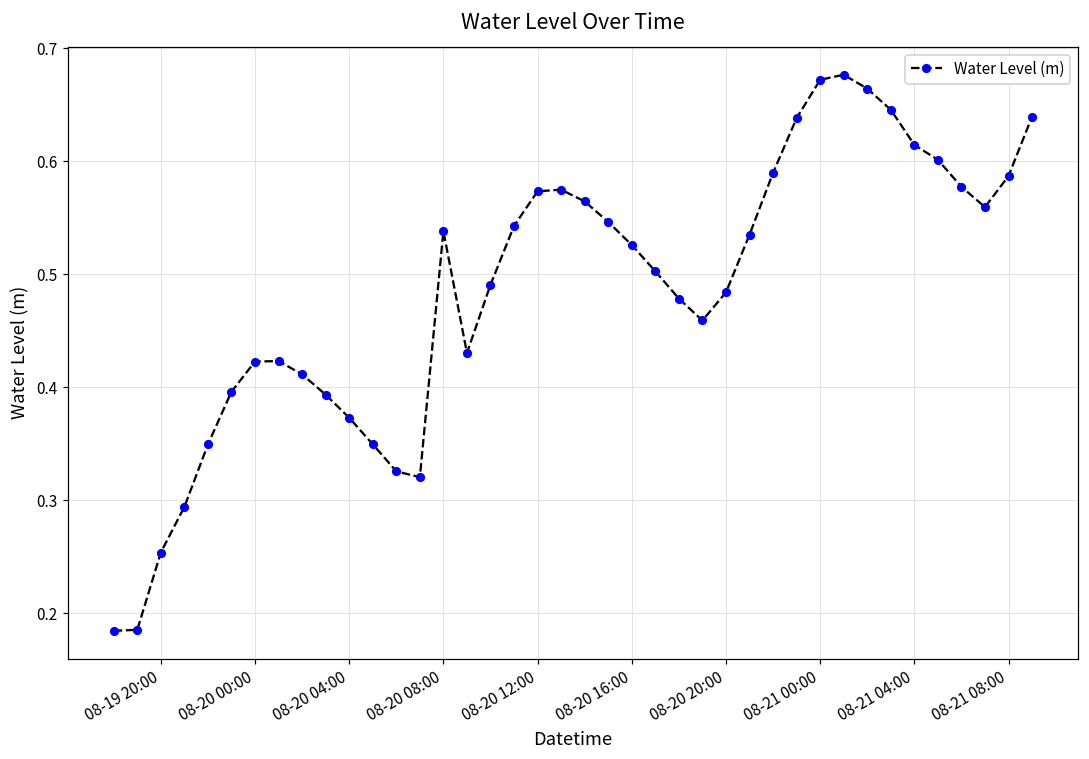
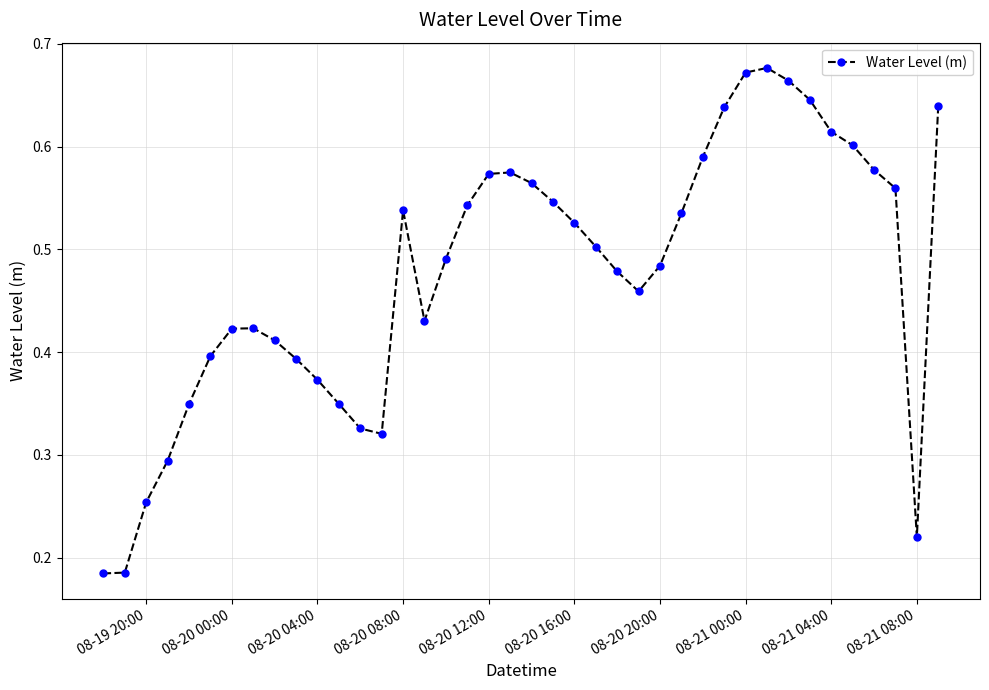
  {
    "08-19 20:00": 0.254,
    "08-20 00:00": 0.423,
    "08-20 04:00": 0.373,
    "08-20 08:00": 0.538,
    "08-20 12:00": 0.573,
    "08-20 16:00": 0.526,
    "08-20 20:00": 0.484,
    "08-21 00:00": 0.672,
    "08-21 04:00": 0.614,
-   "08-21 08:00": 0.587
+   "08-21 08:00": 0.220
  }
